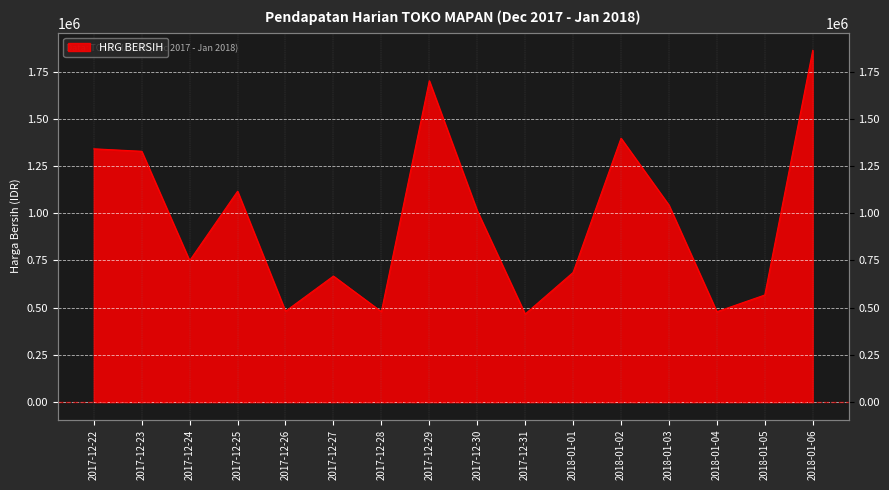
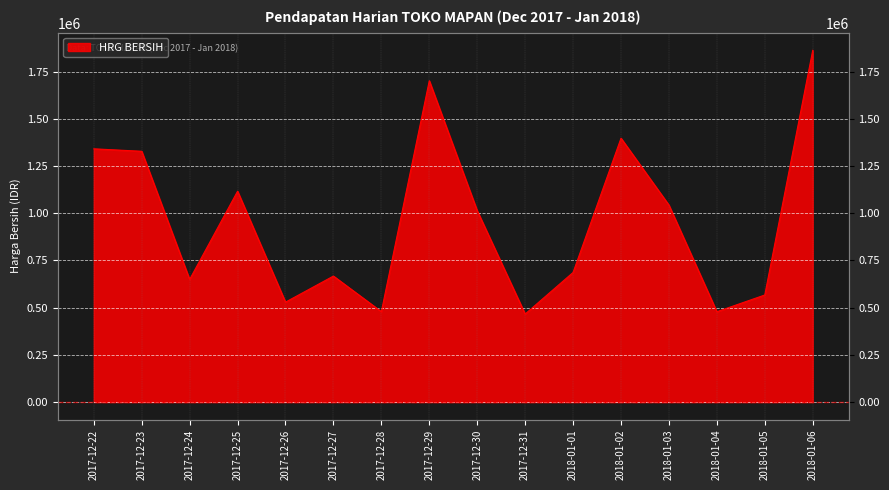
  {
    "2017-12-22": 1340000,
    "2017-12-23": 1330000,
-   "2017-12-24": 750000,
+   "2017-12-24": 650000,
    "2017-12-25": 1120000,
-   "2017-12-26": 480000,
+   "2017-12-26": 530000,
    "2017-12-27": 670000,
    "2017-12-28": 480000,
    "2017-12-29": 1700000,
    "2017-12-30": 1010000,
    "2017-12-31": 470000,
    "2018-01-01": 690000,
    "2018-01-02": 1400000,
    "2018-01-03": 1040000,
    "2018-01-04": 480000,
    "2018-01-05": 570000,
    "2018-01-06": 1860000
  }
